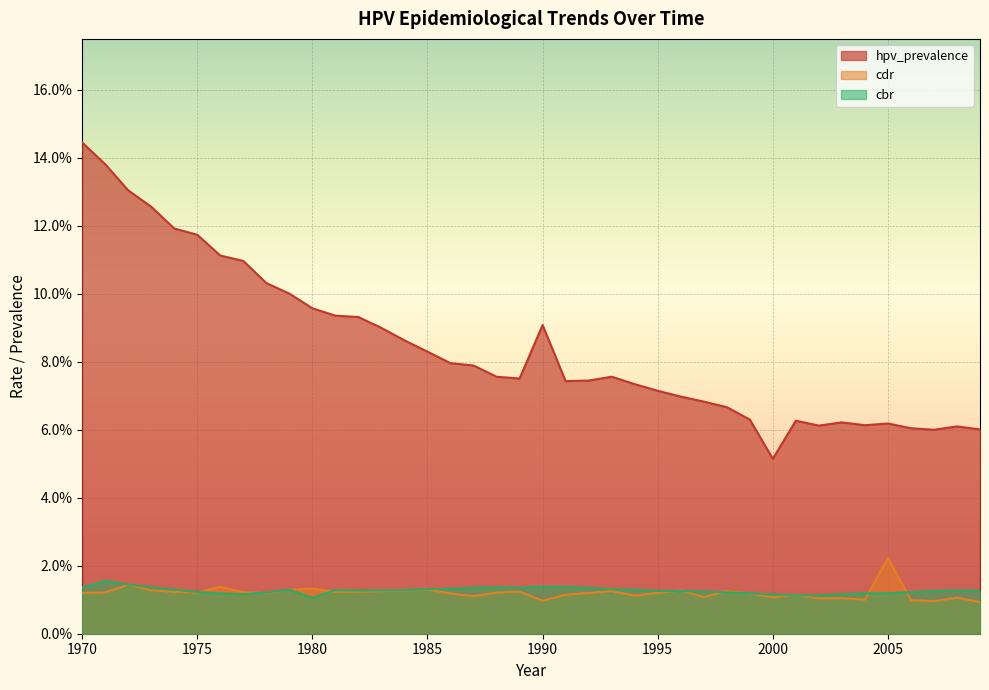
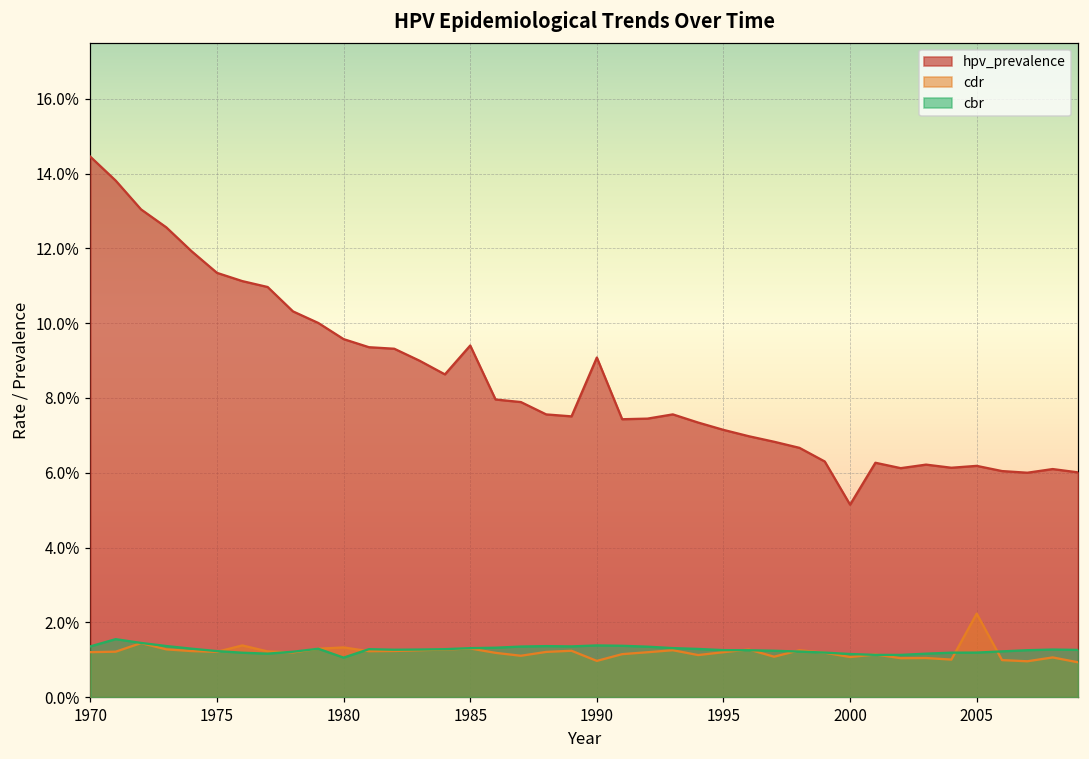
  {
    "hpv_prevalence": {
      "1970": "14.5%",
-     "1975": "11.7%",
+     "1975": "11.3%",
      "1980": "9.6%",
-     "1985": "8.3%",
+     "1985": "9.4%",
      "1990": "9.1%",
      "1995": "7.1%",
      "2000": "5.1%",
      "2005": "6.2%"
    },
    "cdr": {
      "1970": "1.2%",
      "1980": "1.3%",
      "1990": "1.0%",
      "2000": "1.1%",
      "2005": "2.2%"
    },
    "cbr": {
      "1970": "1.4%",
      "1980": "1.1%",
      "1990": "1.4%",
      "2000": "1.2%",
      "2005": "1.2%"
    }
  }
